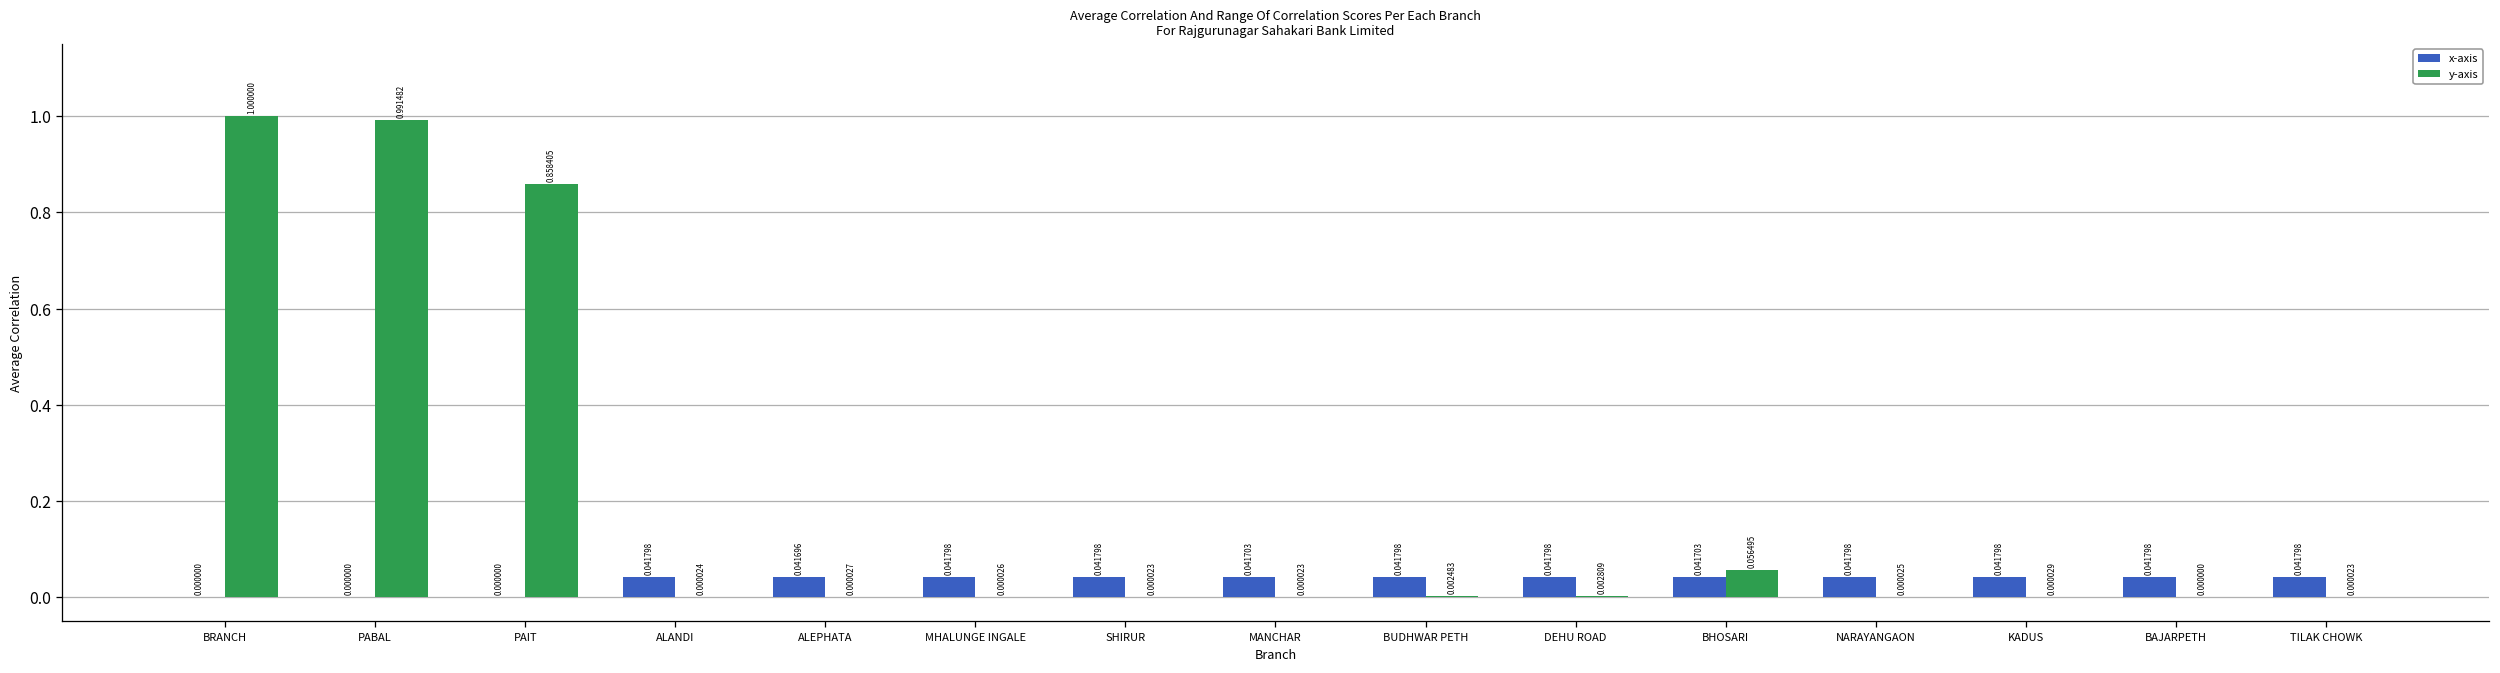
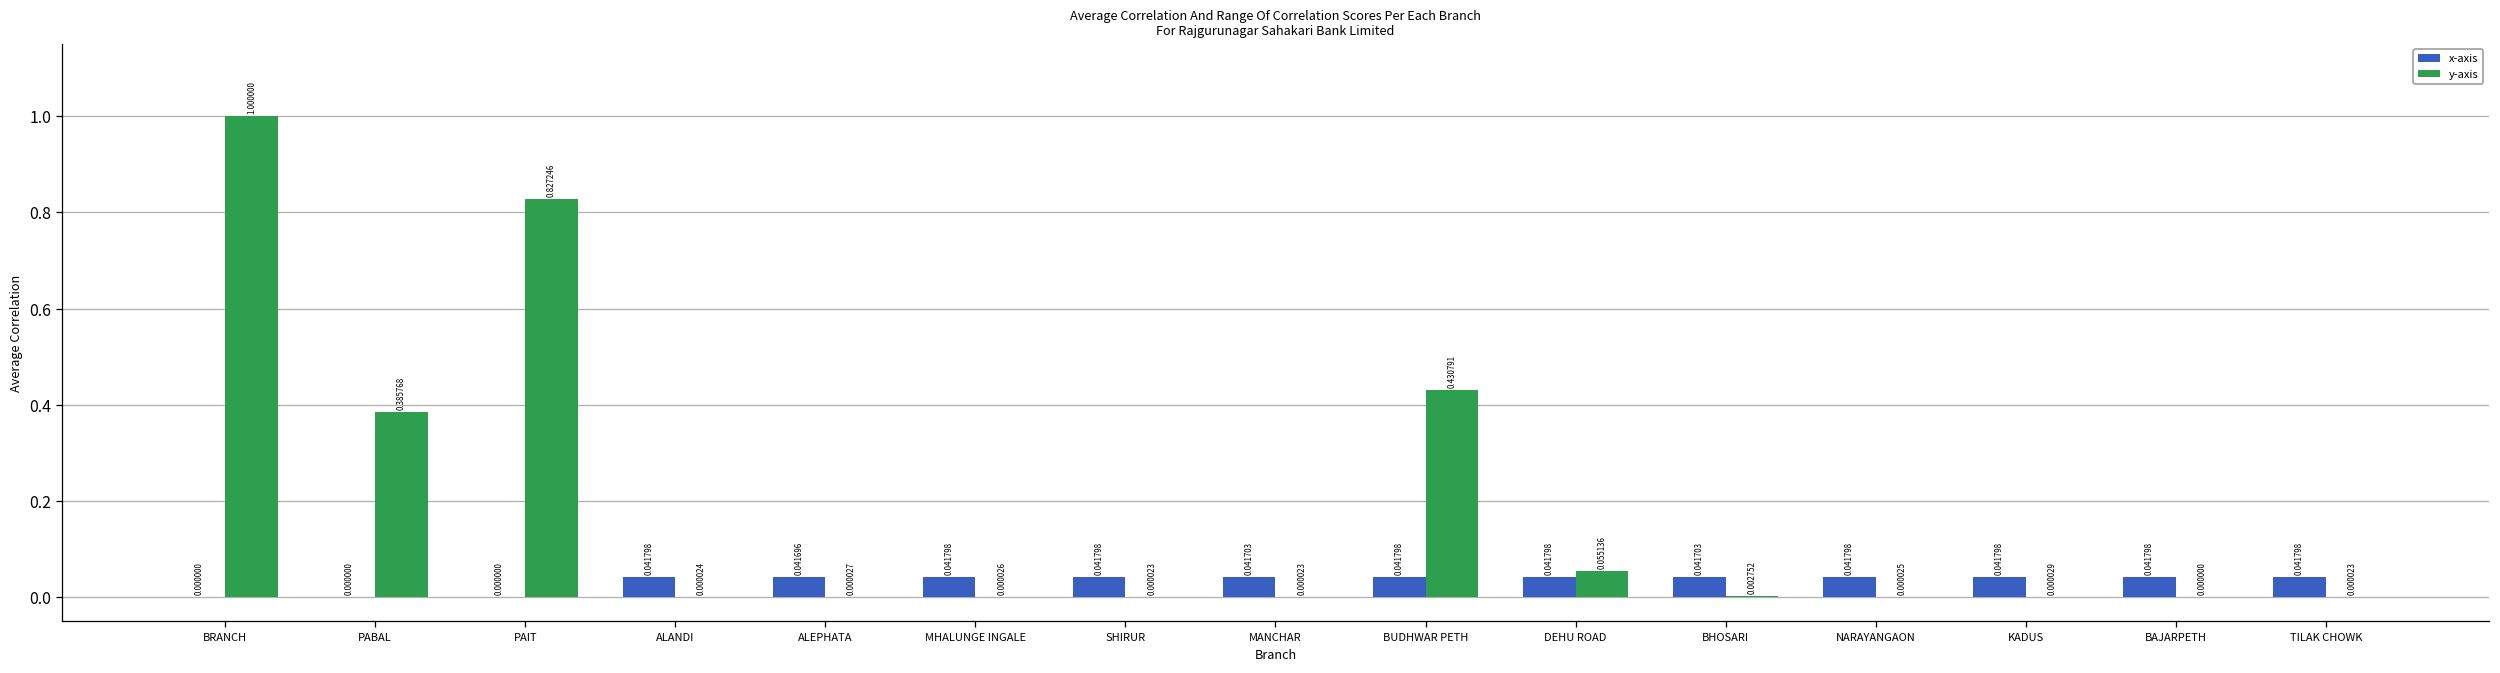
  {
    "x-axis": {
      "BRANCH": 0.000000,
      "PABAL": 0.000000,
      "PAIT": 0.000000,
      "ALANDI": 0.041798,
      "ALEPHATA": 0.041696,
      "MHALUNGE INGALE": 0.041798,
      "SHIRUR": 0.041798,
      "MANCHAR": 0.041703,
      "BUDHWAR PETH": 0.041798,
      "DEHU ROAD": 0.041798,
      "BHOSARI": 0.041703,
      "NARAYANGAON": 0.041798,
      "KADUS": 0.041798,
      "BAJARPETH": 0.041798,
      "TILAK CHOWK": 0.041798
    },
    "y-axis": {
      "BRANCH": 1.000000,
-     "PABAL": 0.991482,
-     "PAIT": 0.858405,
+     "PABAL": 0.385768,
+     "PAIT": 0.827246,
      "ALANDI": 0.000024,
      "ALEPHATA": 0.000027,
      "MHALUNGE INGALE": 0.000026,
      "SHIRUR": 0.000023,
      "MANCHAR": 0.000023,
-     "BUDHWAR PETH": 0.002483,
-     "DEHU ROAD": 0.002809,
-     "BHOSARI": 0.056495,
+     "BUDHWAR PETH": 0.430791,
+     "DEHU ROAD": 0.055136,
+     "BHOSARI": 0.002752,
      "NARAYANGAON": 0.000025,
      "KADUS": 0.000029,
      "BAJARPETH": 0.000000,
      "TILAK CHOWK": 0.000023
    }
  }
